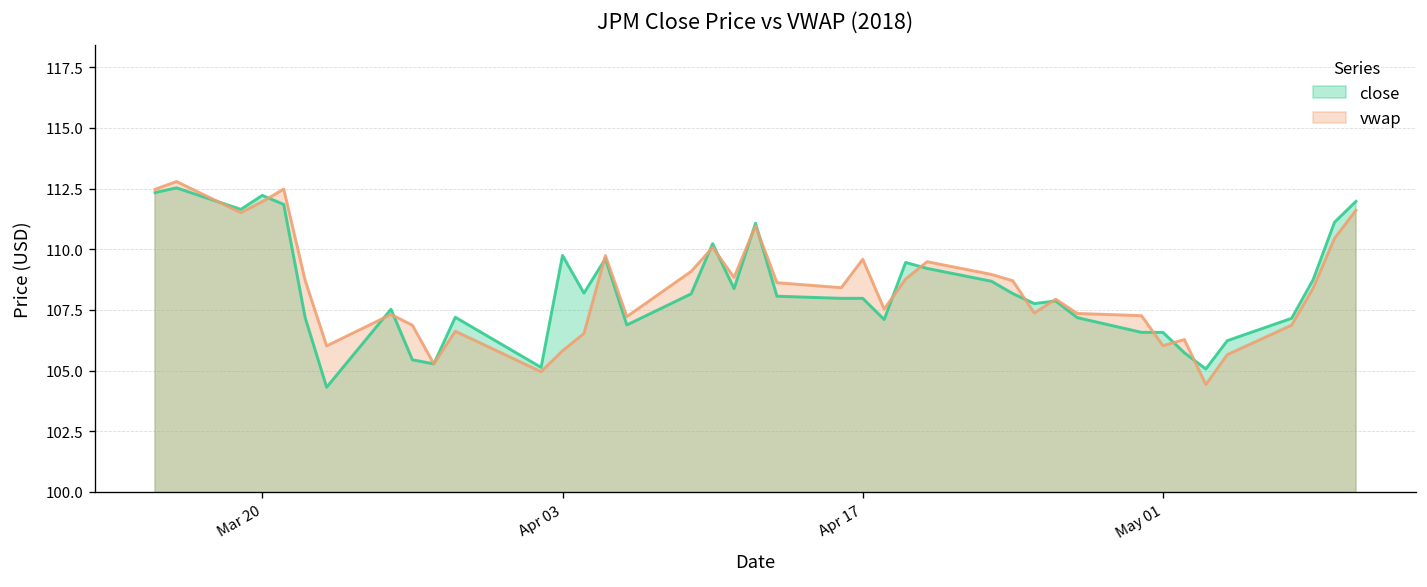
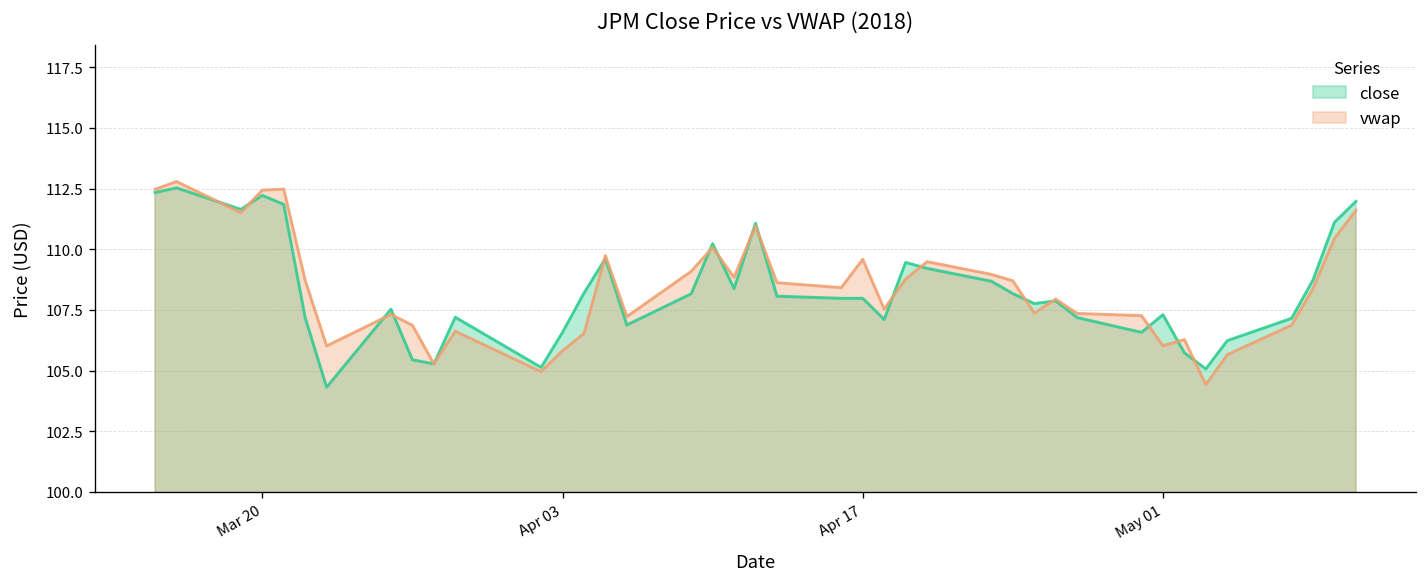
  {
    "close": {
      "Mar 20": 112.2,
-     "Apr 03": 109.7,
+     "Apr 03": 106.6,
      "Apr 17": 108.0,
-     "May 01": 106.6
+     "May 01": 107.3
    },
    "vwap": {
-     "Mar 20": 112.0,
+     "Mar 20": 112.4,
      "Apr 03": 105.8,
      "Apr 17": 109.6,
      "May 01": 106.0
    }
  }
